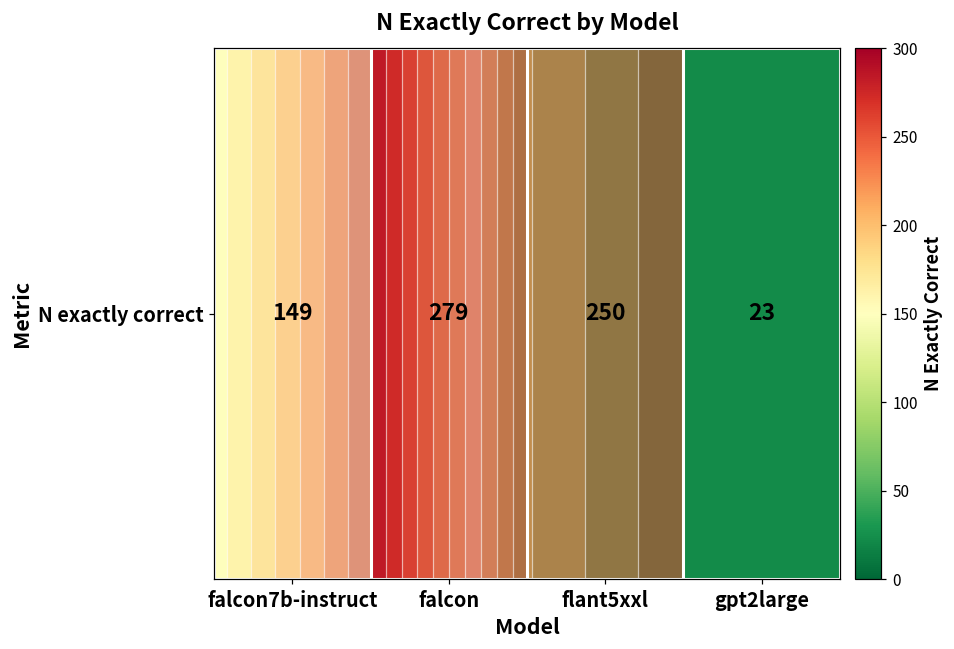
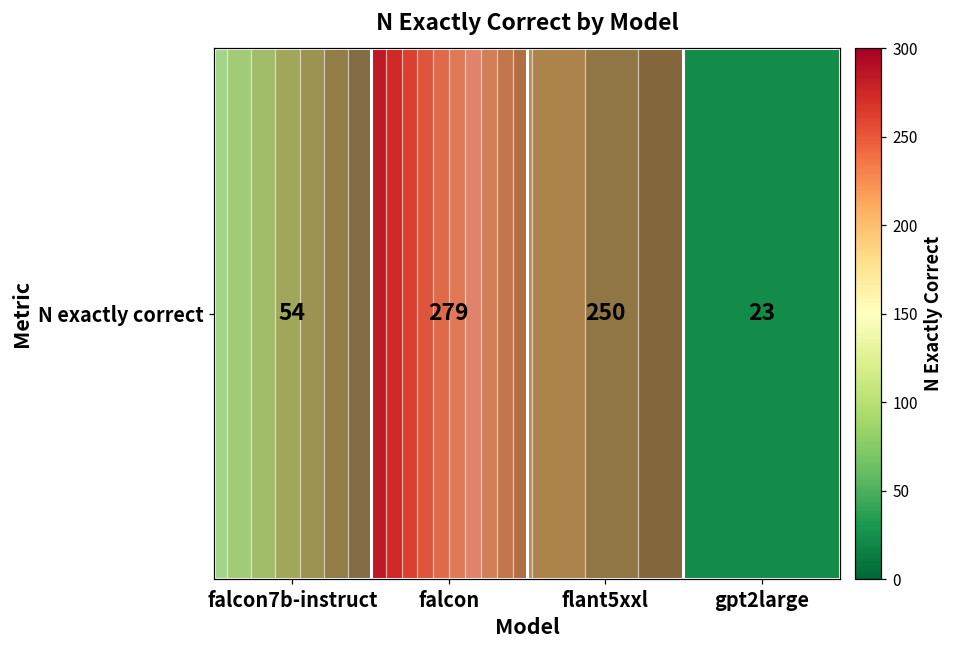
  {
    "N exactly correct": {
-     "falcon7b-instruct": 149,
+     "falcon7b-instruct": 54,
      "falcon": 279,
      "flant5xxl": 250,
      "gpt2large": 23
    }
  }
